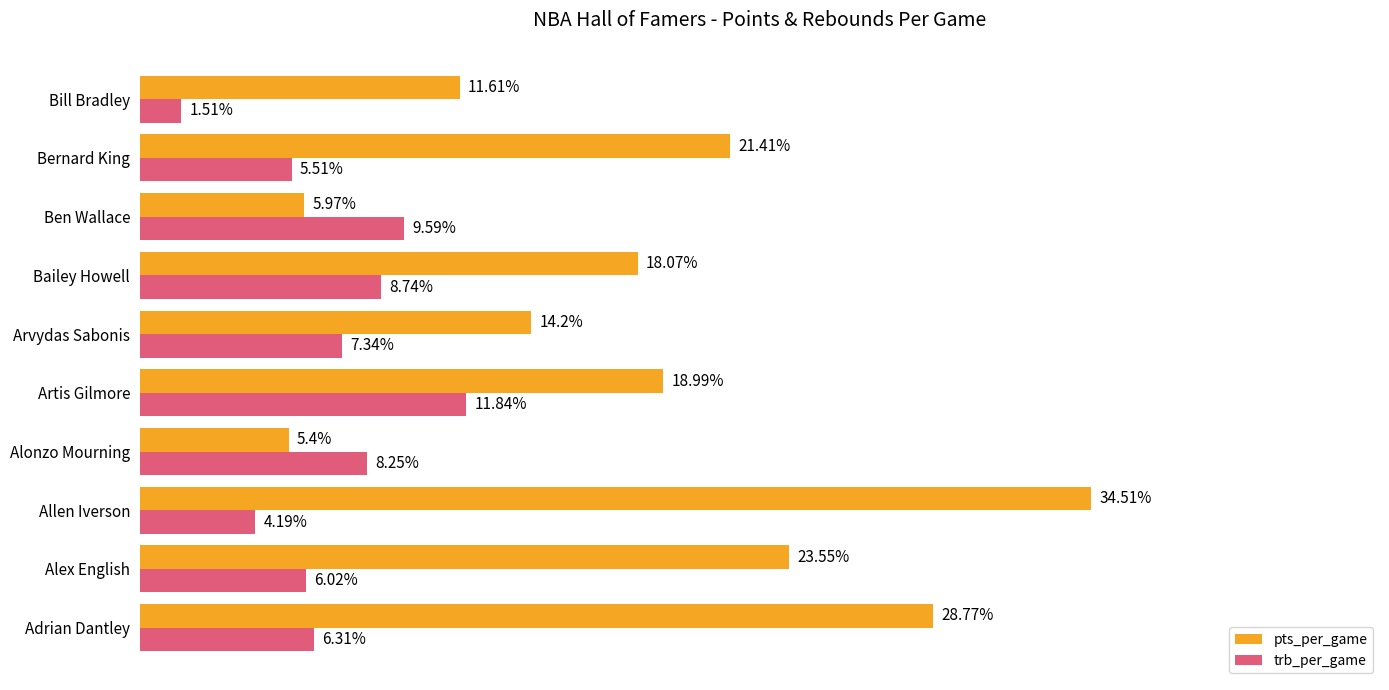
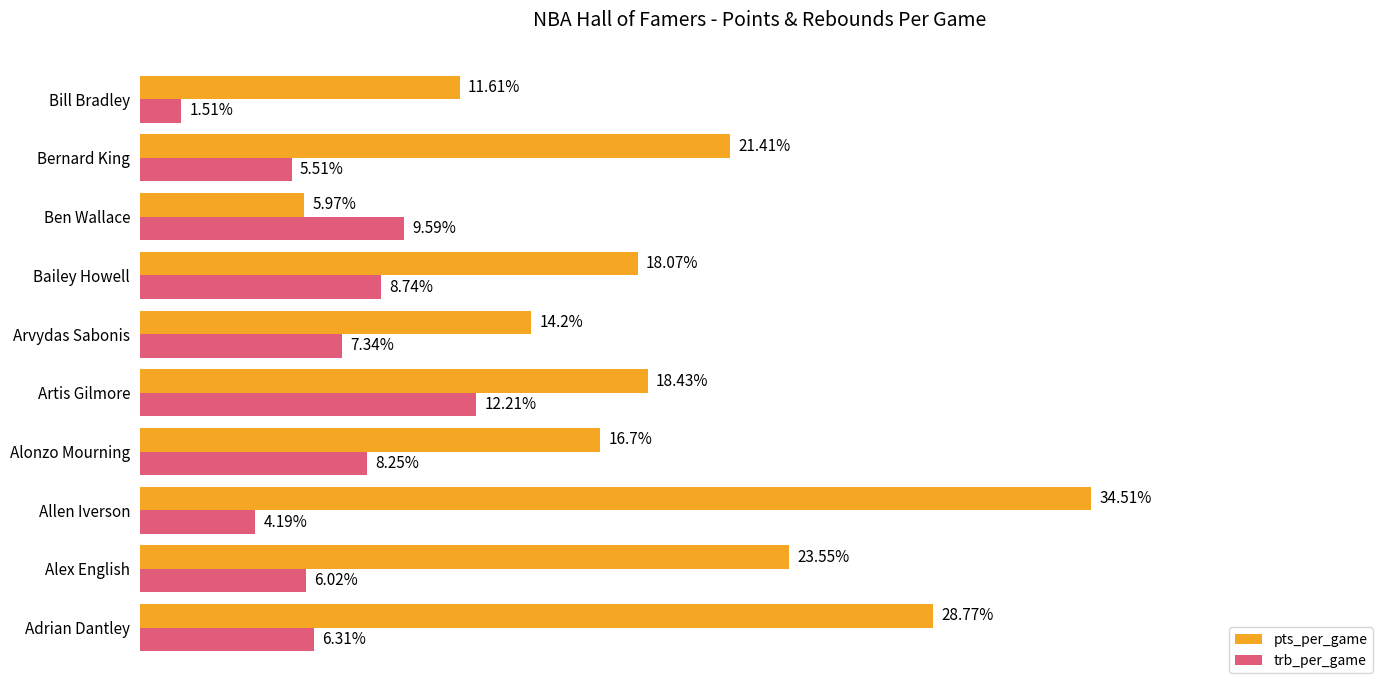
  {
    "pts_per_game": {
      "Bill Bradley": "11.61%",
      "Bernard King": "21.41%",
      "Ben Wallace": "5.97%",
      "Bailey Howell": "18.07%",
      "Arvydas Sabonis": "14.2%",
-     "Artis Gilmore": "18.99%",
-     "Alonzo Mourning": "5.4%",
+     "Artis Gilmore": "18.43%",
+     "Alonzo Mourning": "16.7%",
      "Allen Iverson": "34.51%",
      "Alex English": "23.55%",
      "Adrian Dantley": "28.77%"
    },
    "trb_per_game": {
      "Bill Bradley": "1.51%",
      "Bernard King": "5.51%",
      "Ben Wallace": "9.59%",
      "Bailey Howell": "8.74%",
      "Arvydas Sabonis": "7.34%",
-     "Artis Gilmore": "11.84%",
+     "Artis Gilmore": "12.21%",
      "Alonzo Mourning": "8.25%",
      "Allen Iverson": "4.19%",
      "Alex English": "6.02%",
      "Adrian Dantley": "6.31%"
    }
  }
